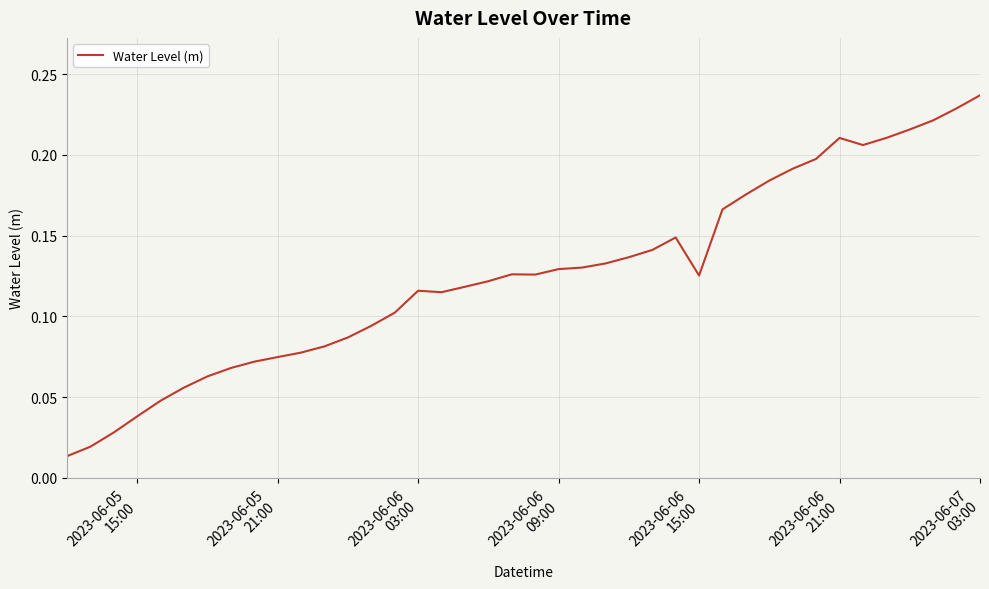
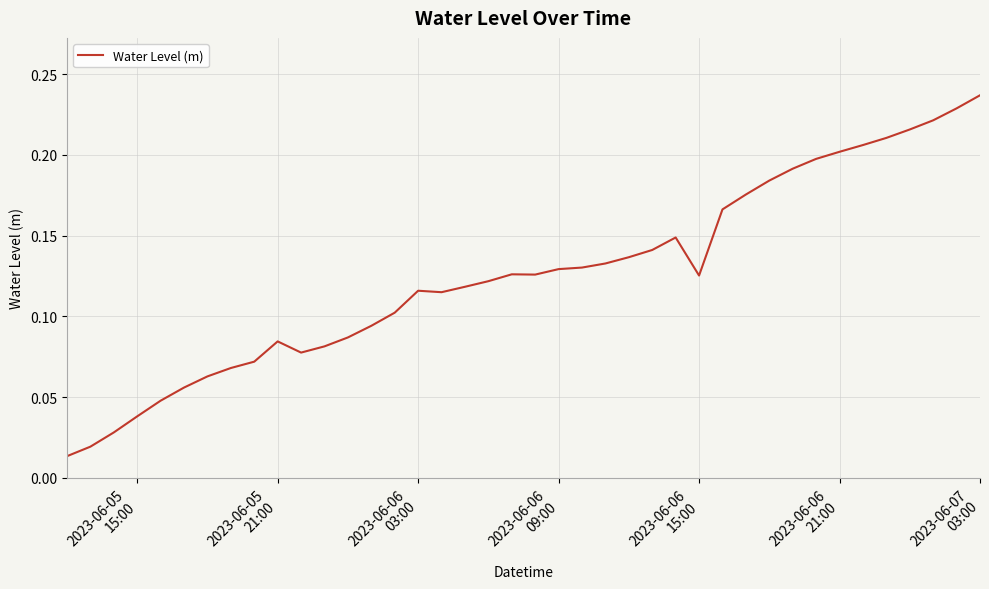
  {
    "2023-06-05 15:00": 0.038,
-   "2023-06-05 21:00": 0.075,
+   "2023-06-05 21:00": 0.085,
    "2023-06-06 03:00": 0.116,
    "2023-06-06 09:00": 0.129,
    "2023-06-06 15:00": 0.125,
-   "2023-06-06 21:00": 0.211,
+   "2023-06-06 21:00": 0.202,
    "2023-06-07 03:00": 0.237
  }
